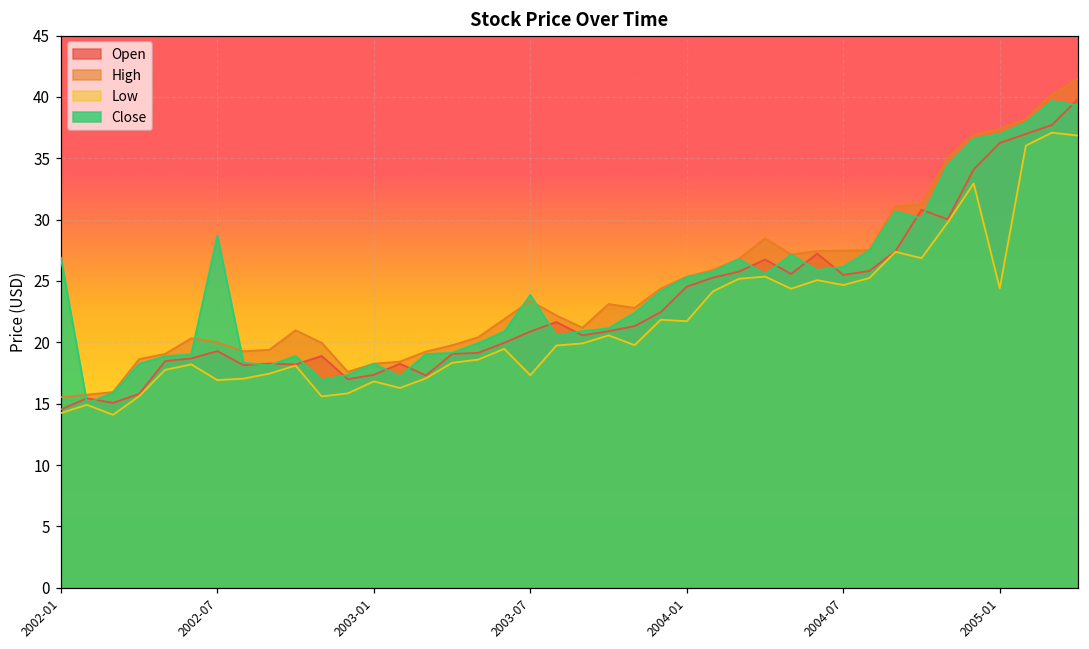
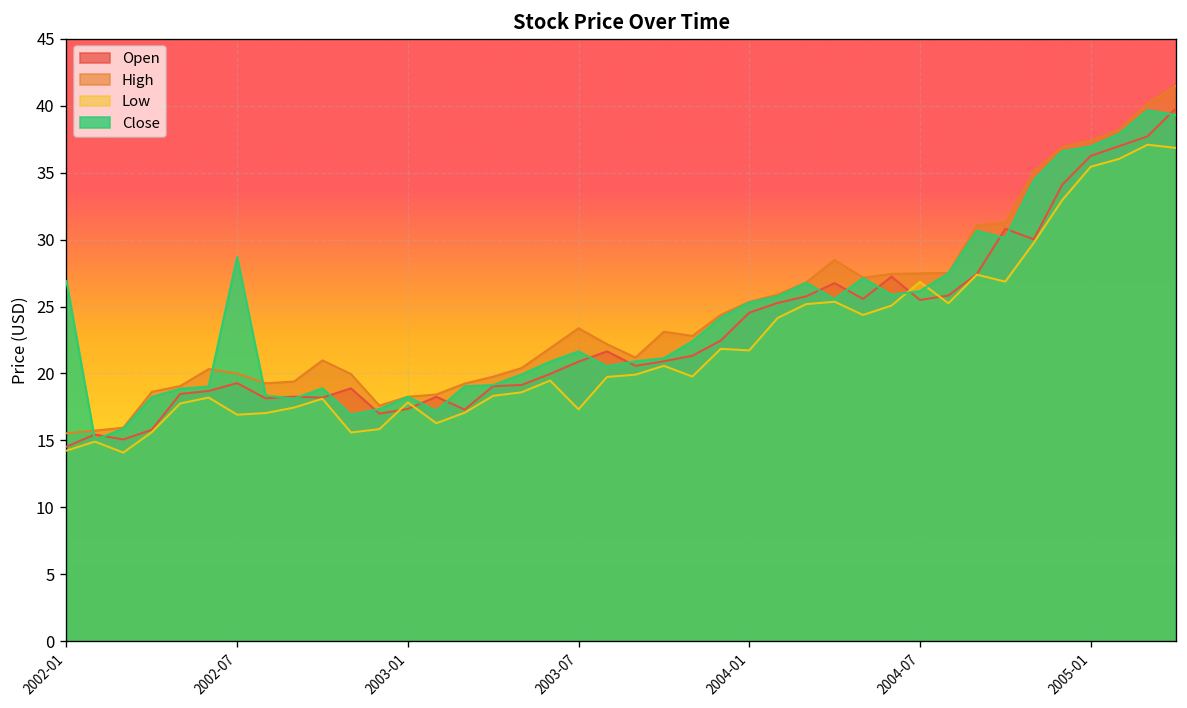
  {
    "Low": {
      "2002-01": 14.2,
      "2002-07": 16.9,
-     "2003-01": 16.8,
+     "2003-01": 17.8,
      "2003-07": 17.3,
      "2004-01": 21.7,
-     "2004-07": 24.7,
-     "2005-01": 24.4
+     "2004-07": 26.8,
+     "2005-01": 35.4
    },
    "Close": {
      "2002-01": 26.9,
      "2002-07": 28.7,
-     "2003-07": 23.9,
+     "2003-07": 21.7,
      "2004-07": 26.2,
      "2005-01": 37.0
    }
  }
